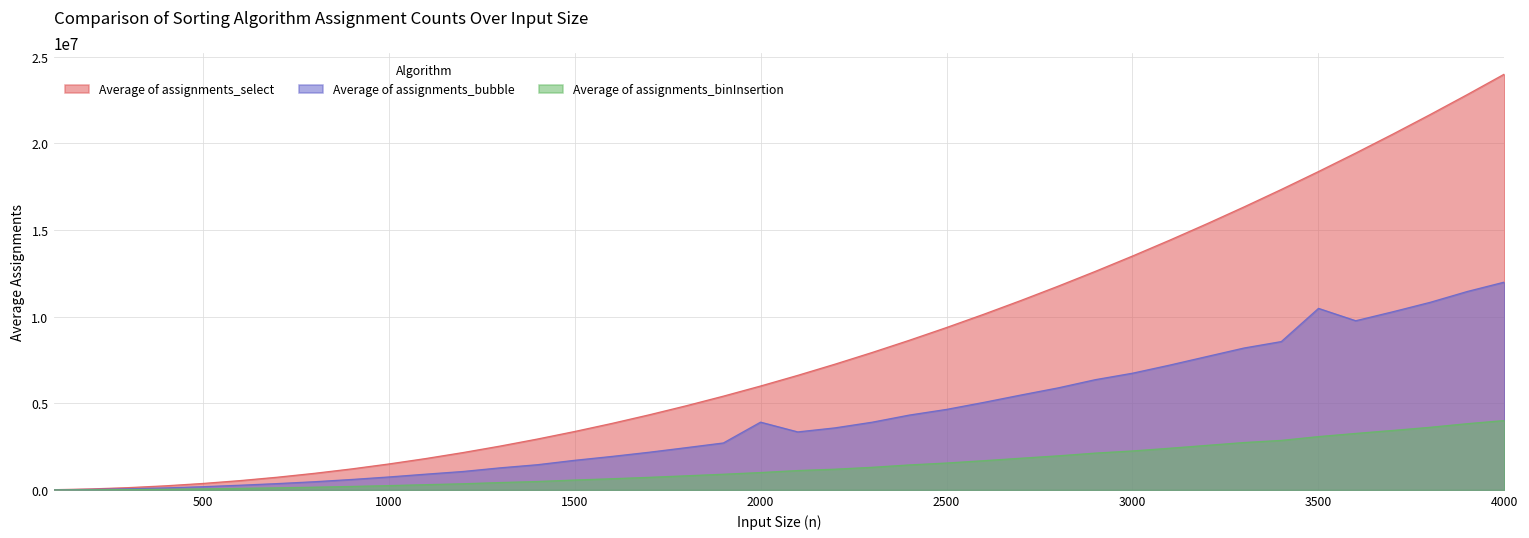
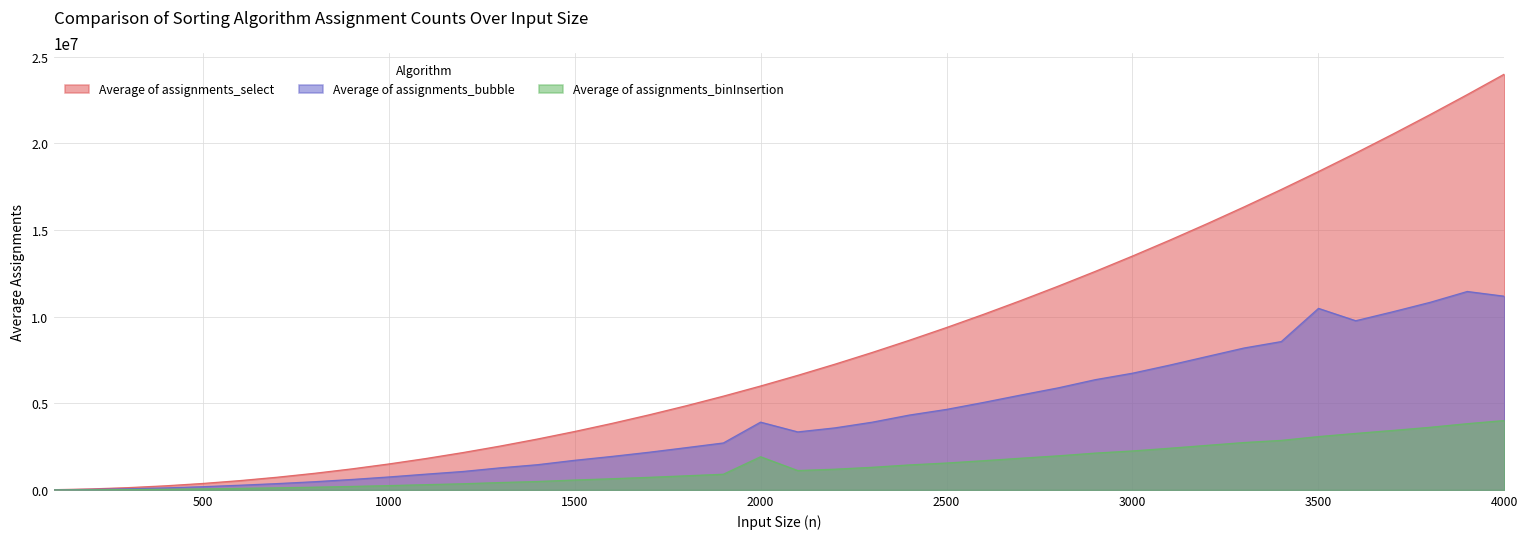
  {
    "Average of assignments_select": {
      "500": 400000,
      "1000": 1500000,
      "1500": 3400000,
      "2000": 6000000,
      "2500": 9400000,
      "3000": 13500000,
      "3500": 18400000,
      "4000": 24000000
    },
    "Average of assignments_bubble": {
      "1000": 700000,
      "1500": 1700000,
      "2000": 3900000,
      "2500": 4600000,
      "3000": 6700000,
      "3500": 10500000,
-     "4000": 12000000
+     "4000": 11200000
    },
    "Average of assignments_binInsertion": {
      "1000": 300000,
      "1500": 600000,
-     "2000": 1000000,
+     "2000": 1900000,
      "2500": 1600000,
      "3000": 2300000,
      "3500": 3100000,
      "4000": 4000000
    }
  }
